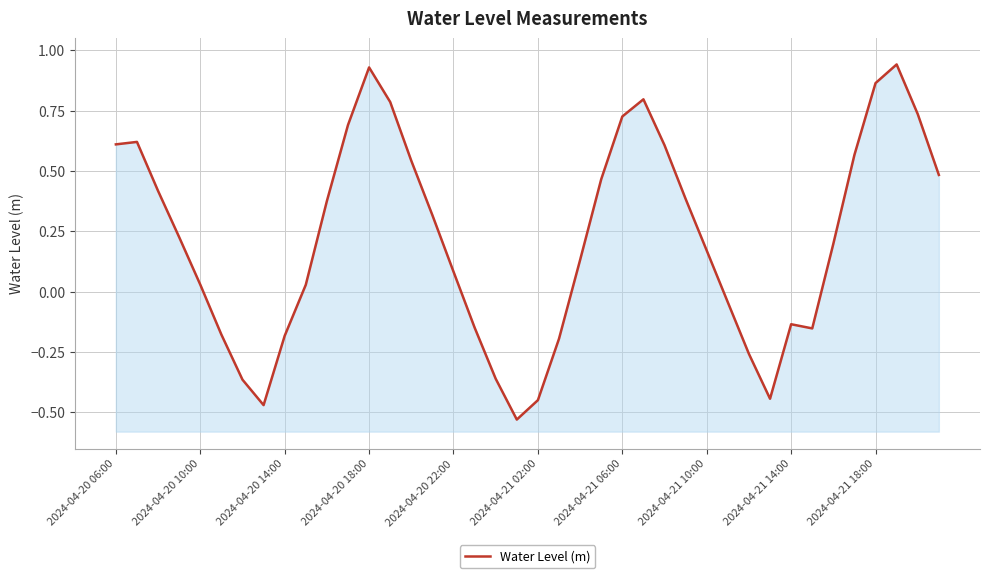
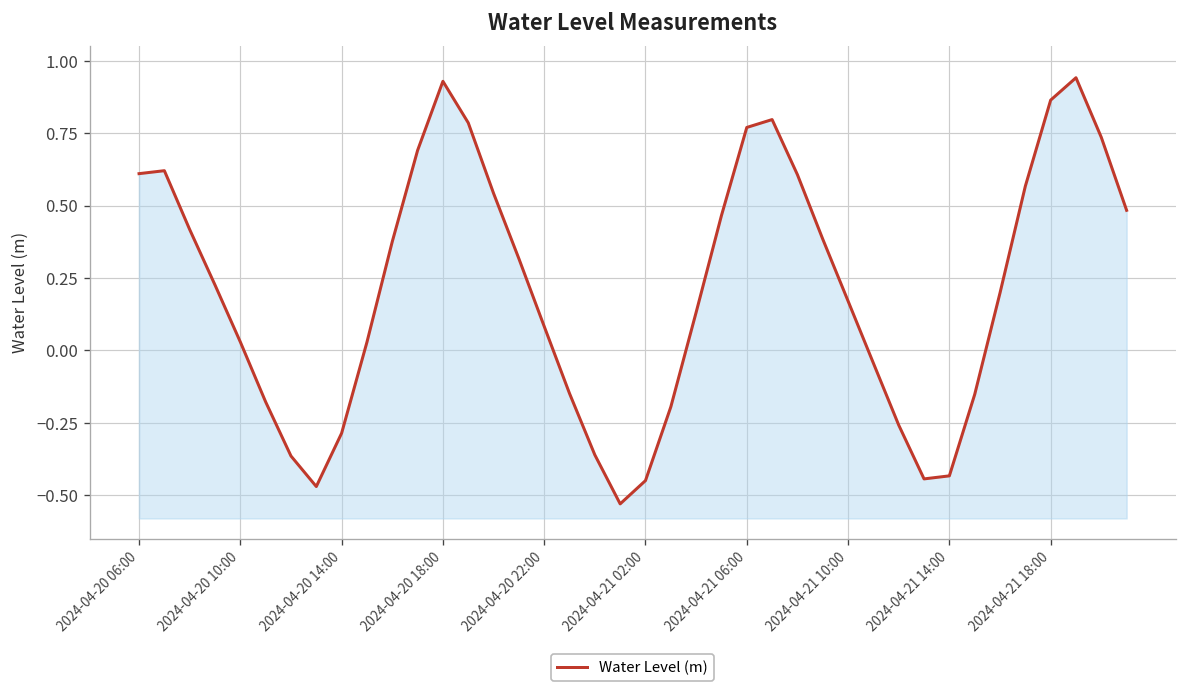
  {
    "2024-04-20 06:00": 0.61,
    "2024-04-20 10:00": 0.03,
-   "2024-04-20 14:00": -0.18,
+   "2024-04-20 14:00": -0.29,
    "2024-04-20 18:00": 0.93,
    "2024-04-20 22:00": 0.08,
    "2024-04-21 02:00": -0.45,
-   "2024-04-21 06:00": 0.73,
+   "2024-04-21 06:00": 0.77,
    "2024-04-21 10:00": 0.17,
-   "2024-04-21 14:00": -0.14,
+   "2024-04-21 14:00": -0.43,
    "2024-04-21 18:00": 0.86
  }
